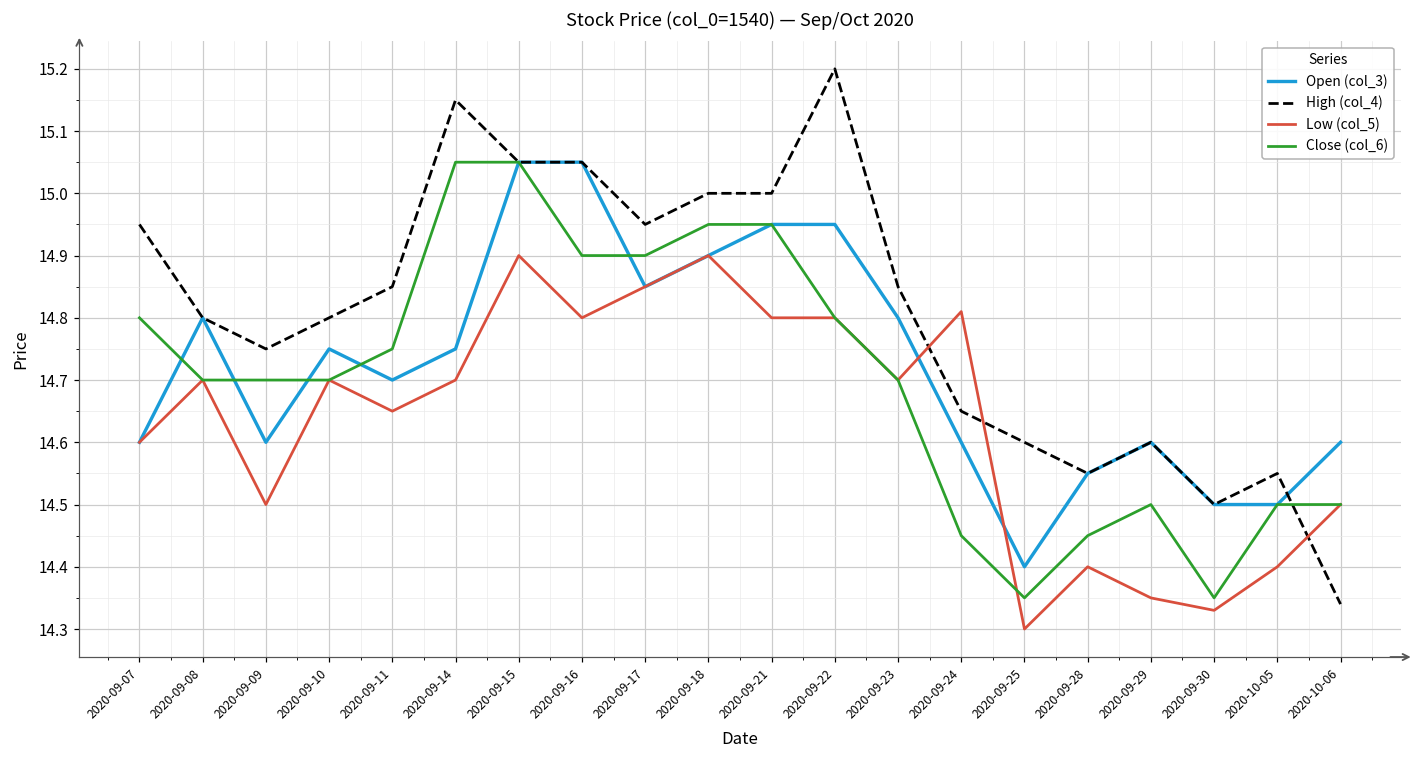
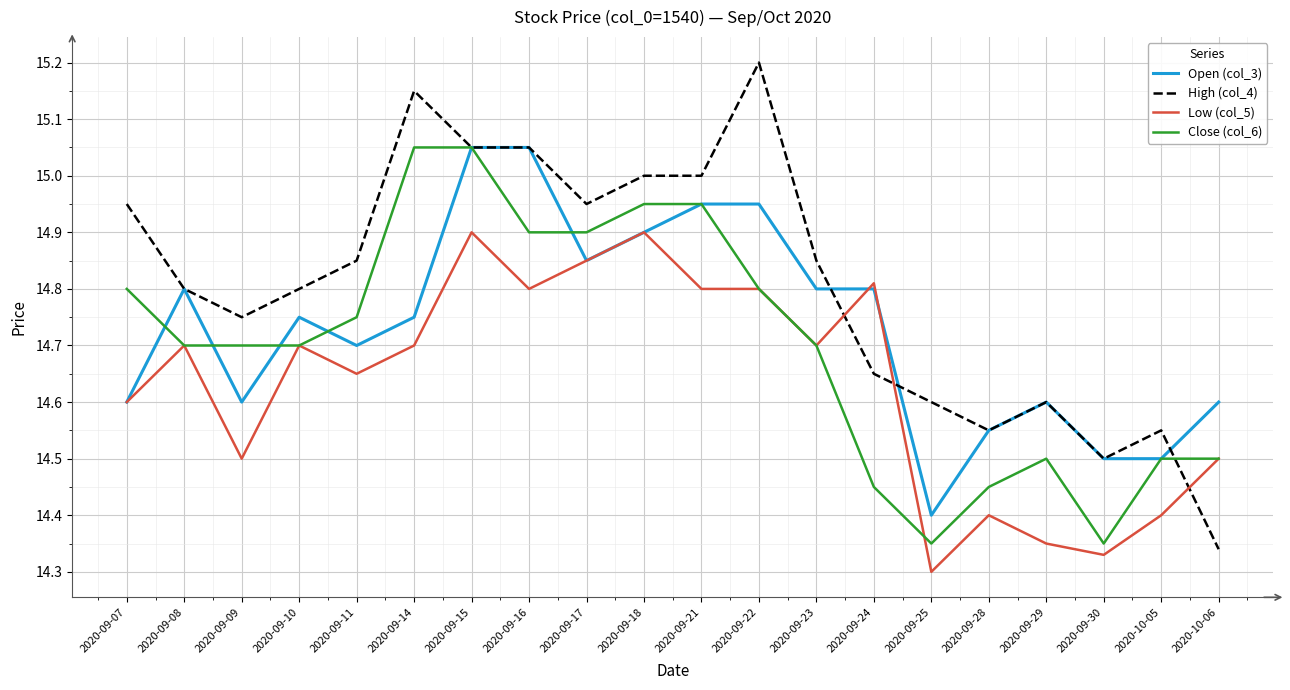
  {
    "Open (col_3)": {
      "2020-09-09": 14.6,
      "2020-09-10": 14.75,
      "2020-09-11": 14.7,
      "2020-09-14": 14.75,
      "2020-09-22": 14.95,
      "2020-09-23": 14.8,
-     "2020-09-24": 14.6,
+     "2020-09-24": 14.8,
      "2020-09-25": 14.4,
      "2020-10-06": 14.6
    },
    "High (col_4)": {
      "2020-09-07": 14.95,
      "2020-09-09": 14.75,
      "2020-09-10": 14.8,
      "2020-09-11": 14.85,
      "2020-09-14": 15.15,
      "2020-09-17": 14.95,
      "2020-09-18": 15.0,
      "2020-09-21": 15.0,
      "2020-09-22": 15.2,
      "2020-09-23": 14.85,
      "2020-09-24": 14.65,
      "2020-09-25": 14.6,
      "2020-10-05": 14.55,
      "2020-10-06": 14.34
    },
    "Low (col_5)": {
      "2020-09-09": 14.5,
      "2020-09-11": 14.65,
      "2020-09-14": 14.7,
      "2020-09-15": 14.9,
      "2020-09-16": 14.8,
      "2020-09-21": 14.8,
      "2020-09-24": 14.81,
      "2020-09-25": 14.3,
      "2020-09-28": 14.4,
      "2020-09-29": 14.35,
      "2020-09-30": 14.33,
      "2020-10-05": 14.4
    },
    "Close (col_6)": {
      "2020-09-07": 14.8,
      "2020-09-09": 14.7,
      "2020-09-11": 14.75,
      "2020-09-14": 15.05,
      "2020-09-16": 14.9,
      "2020-09-17": 14.9,
      "2020-09-18": 14.95,
      "2020-09-24": 14.45,
      "2020-09-25": 14.35,
      "2020-09-28": 14.45,
      "2020-09-29": 14.5,
      "2020-09-30": 14.35
    }
  }
